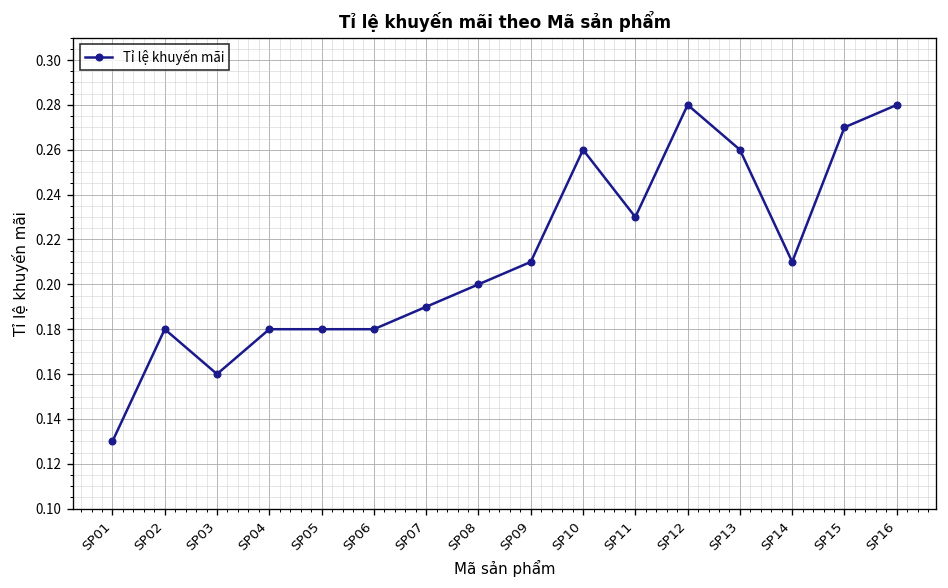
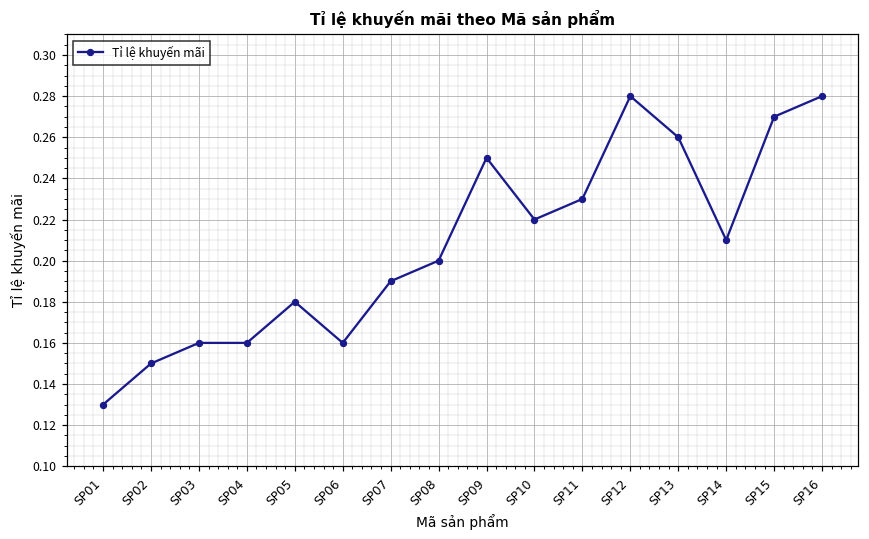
  {
    "SP01": 0.13,
-   "SP02": 0.18,
+   "SP02": 0.15,
    "SP03": 0.16,
-   "SP04": 0.18,
+   "SP04": 0.16,
    "SP05": 0.18,
-   "SP06": 0.18,
+   "SP06": 0.16,
    "SP07": 0.19,
    "SP08": 0.20,
-   "SP09": 0.21,
-   "SP10": 0.26,
+   "SP09": 0.25,
+   "SP10": 0.22,
    "SP11": 0.23,
    "SP12": 0.28,
    "SP13": 0.26,
    "SP14": 0.21,
    "SP15": 0.27,
    "SP16": 0.28
  }
